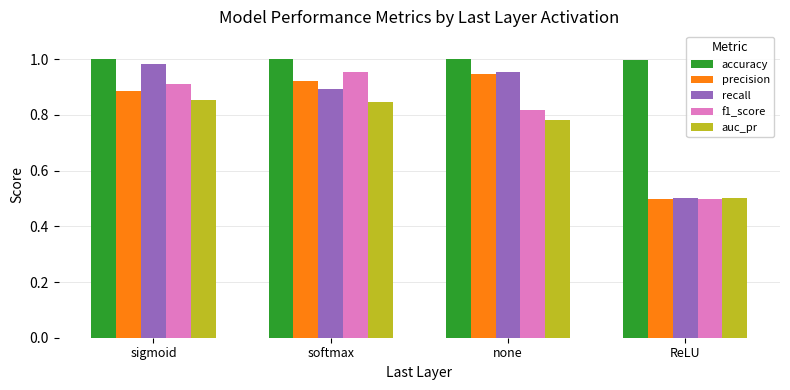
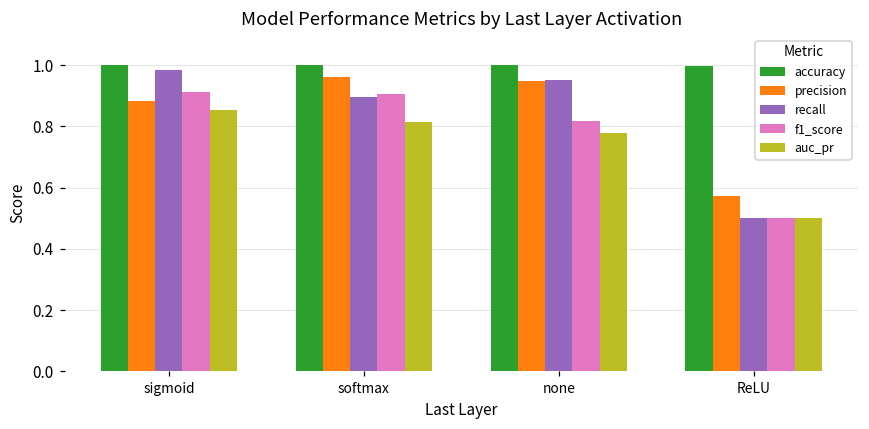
  {
    "accuracy": {
      "sigmoid": 1.00,
      "softmax": 1.00,
      "none": 1.00,
      "ReLU": 1.00
    },
    "precision": {
      "sigmoid": 0.88,
-     "softmax": 0.92,
+     "softmax": 0.96,
      "none": 0.95,
-     "ReLU": 0.50
+     "ReLU": 0.57
    },
    "recall": {
      "sigmoid": 0.98,
      "softmax": 0.89,
      "none": 0.95,
      "ReLU": 0.50
    },
    "f1_score": {
      "sigmoid": 0.91,
-     "softmax": 0.95,
+     "softmax": 0.91,
      "none": 0.82,
      "ReLU": 0.50
    },
    "auc_pr": {
      "sigmoid": 0.85,
-     "softmax": 0.85,
+     "softmax": 0.82,
      "none": 0.78,
      "ReLU": 0.50
    }
  }
